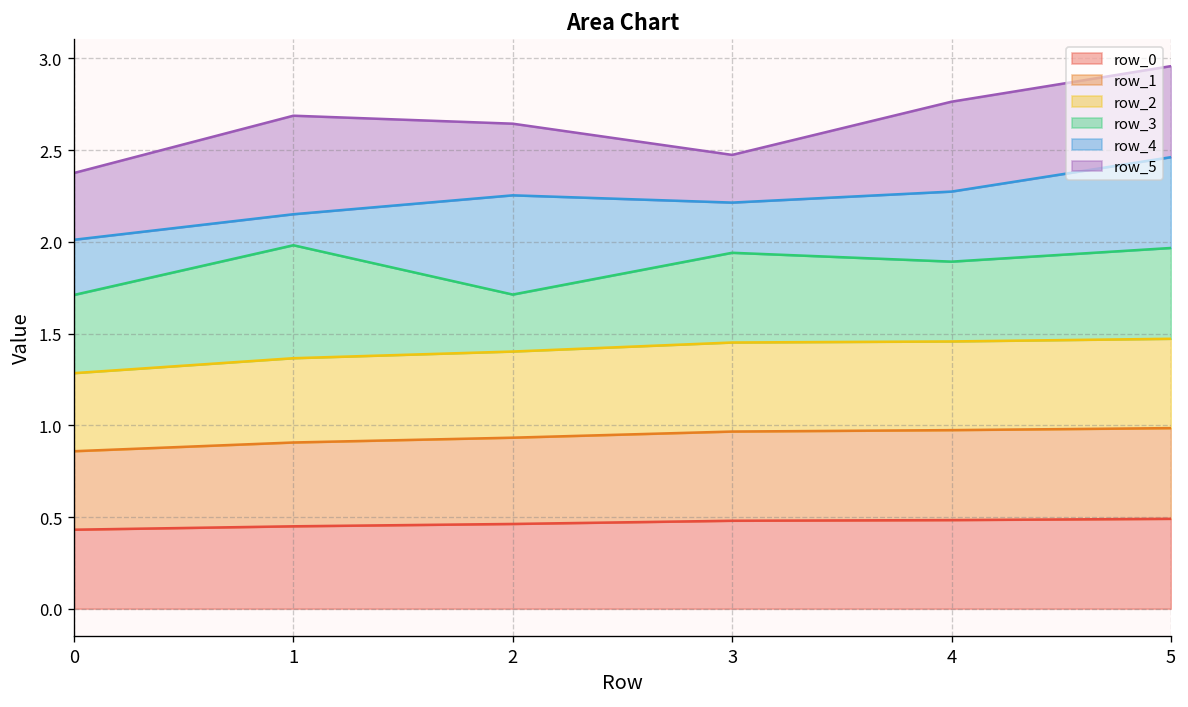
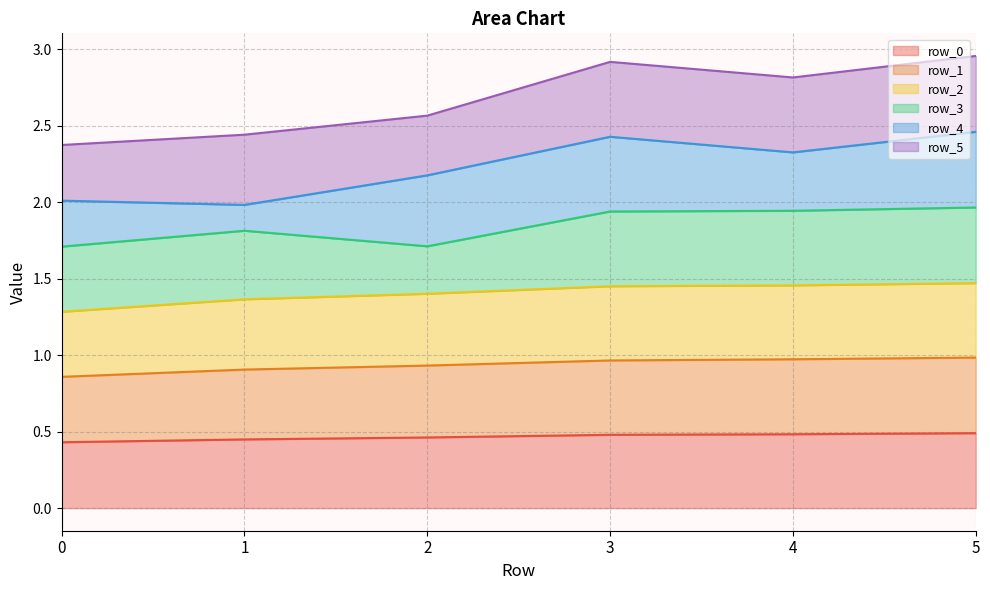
  {
    "row_3": {
      "0": 0.43,
-     "1": 0.62,
+     "1": 0.45,
      "2": 0.31,
      "3": 0.49,
-     "4": 0.44,
+     "4": 0.49,
      "5": 0.50
    },
    "row_4": {
      "0": 0.30,
      "1": 0.17,
-     "2": 0.54,
-     "3": 0.27,
+     "2": 0.46,
+     "3": 0.49,
      "4": 0.38,
      "5": 0.49
    },
    "row_5": {
      "0": 0.36,
-     "1": 0.54,
+     "1": 0.46,
      "2": 0.39,
-     "3": 0.26,
+     "3": 0.49,
      "4": 0.49,
      "5": 0.50
    }
  }
